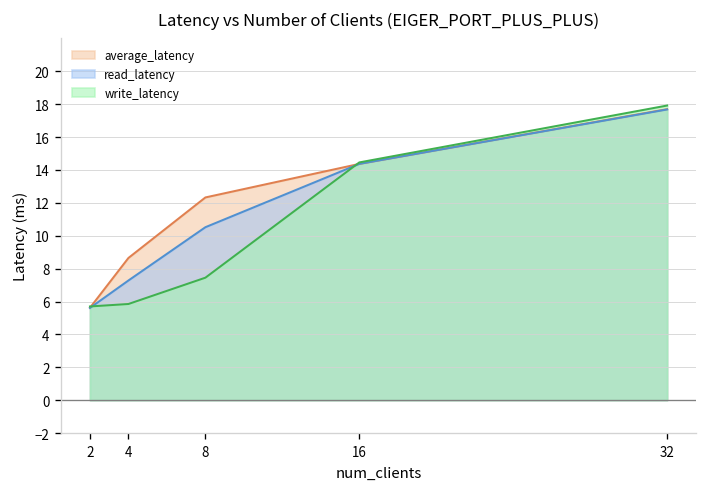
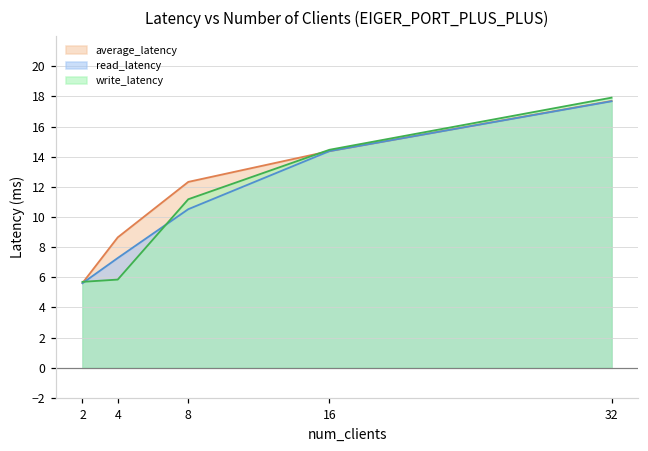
  {
    "average_latency": {
      "4": 8.7,
      "8": 12.3
    },
    "read_latency": {
      "4": 7.3,
      "8": 10.5
    },
    "write_latency": {
      "4": 5.9,
-     "8": 7.5,
+     "8": 11.2,
      "32": 17.9
    }
  }
